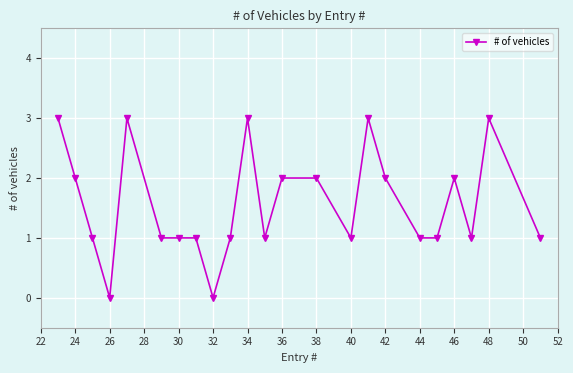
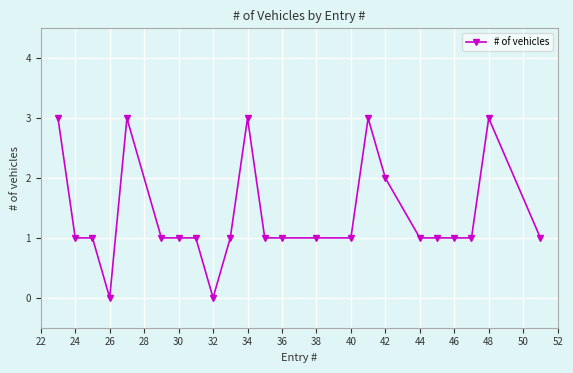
  {
-   "24": 2,
+   "24": 1,
    "26": 0,
    "30": 1,
    "32": 0,
    "34": 3,
-   "36": 2,
-   "38": 2,
+   "36": 1,
+   "38": 1,
    "40": 1,
    "42": 2,
    "44": 1,
-   "46": 2,
+   "46": 1,
    "48": 3
  }
